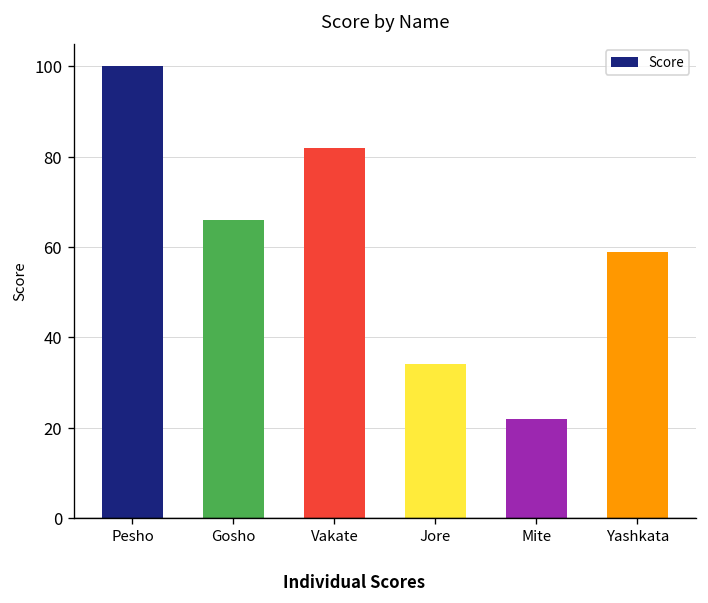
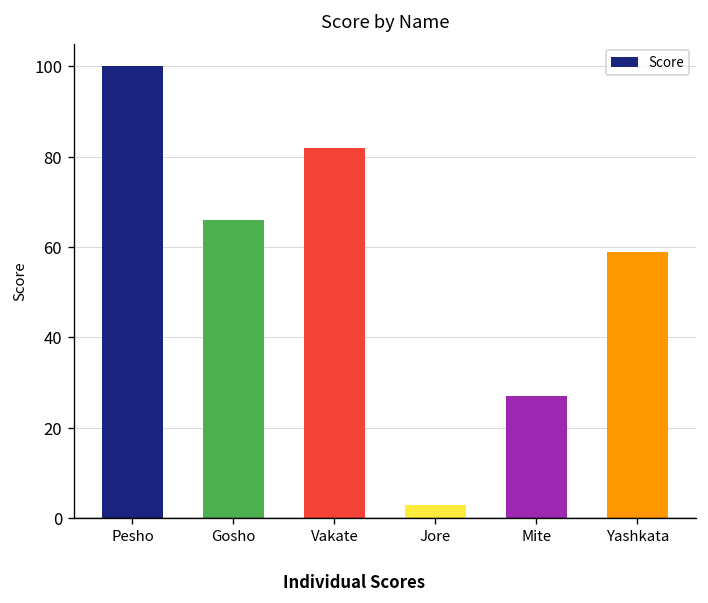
  {
    "Pesho": 100,
    "Gosho": 66,
    "Vakate": 82,
-   "Jore": 34,
-   "Mite": 22,
+   "Jore": 3,
+   "Mite": 27,
    "Yashkata": 59
  }
